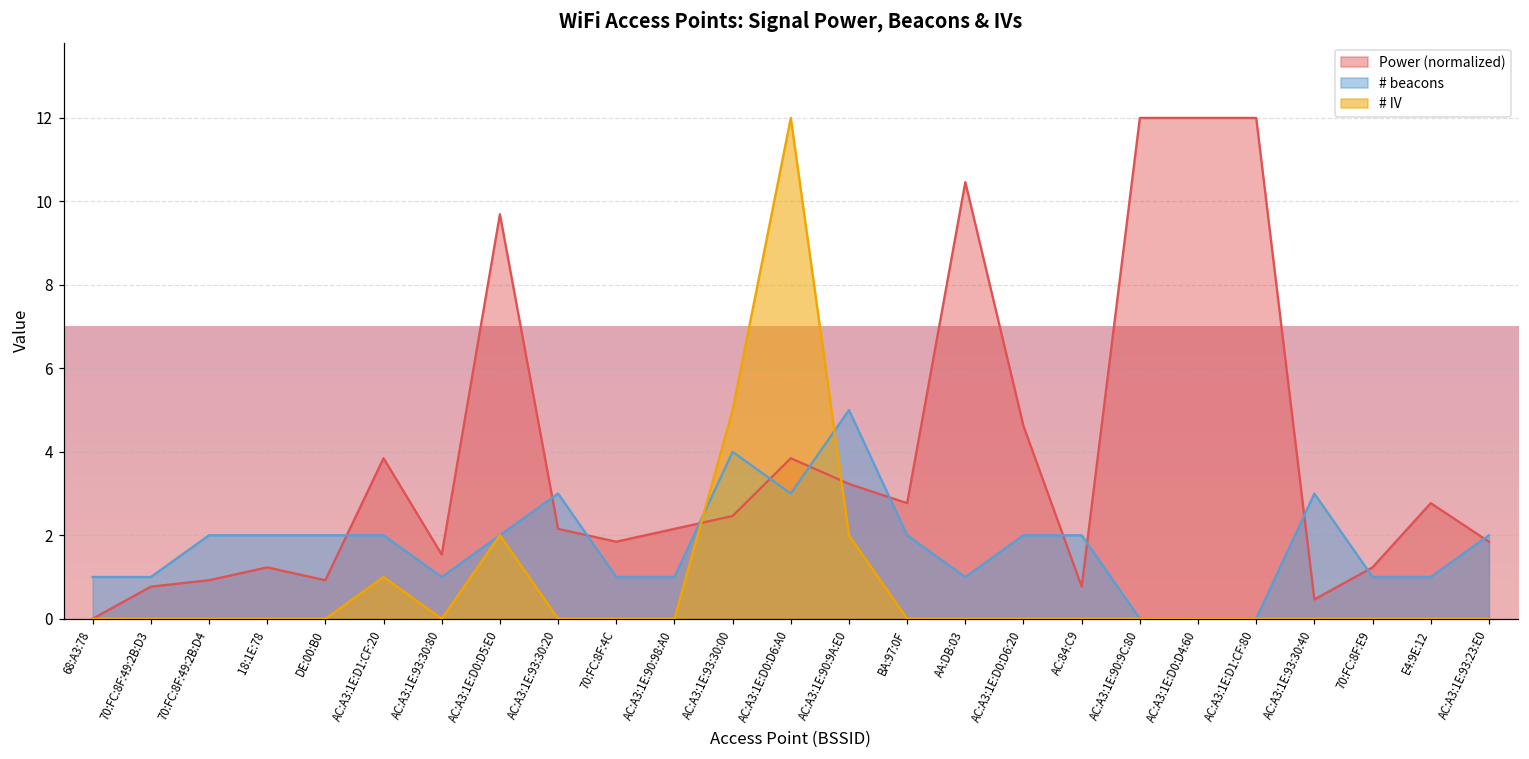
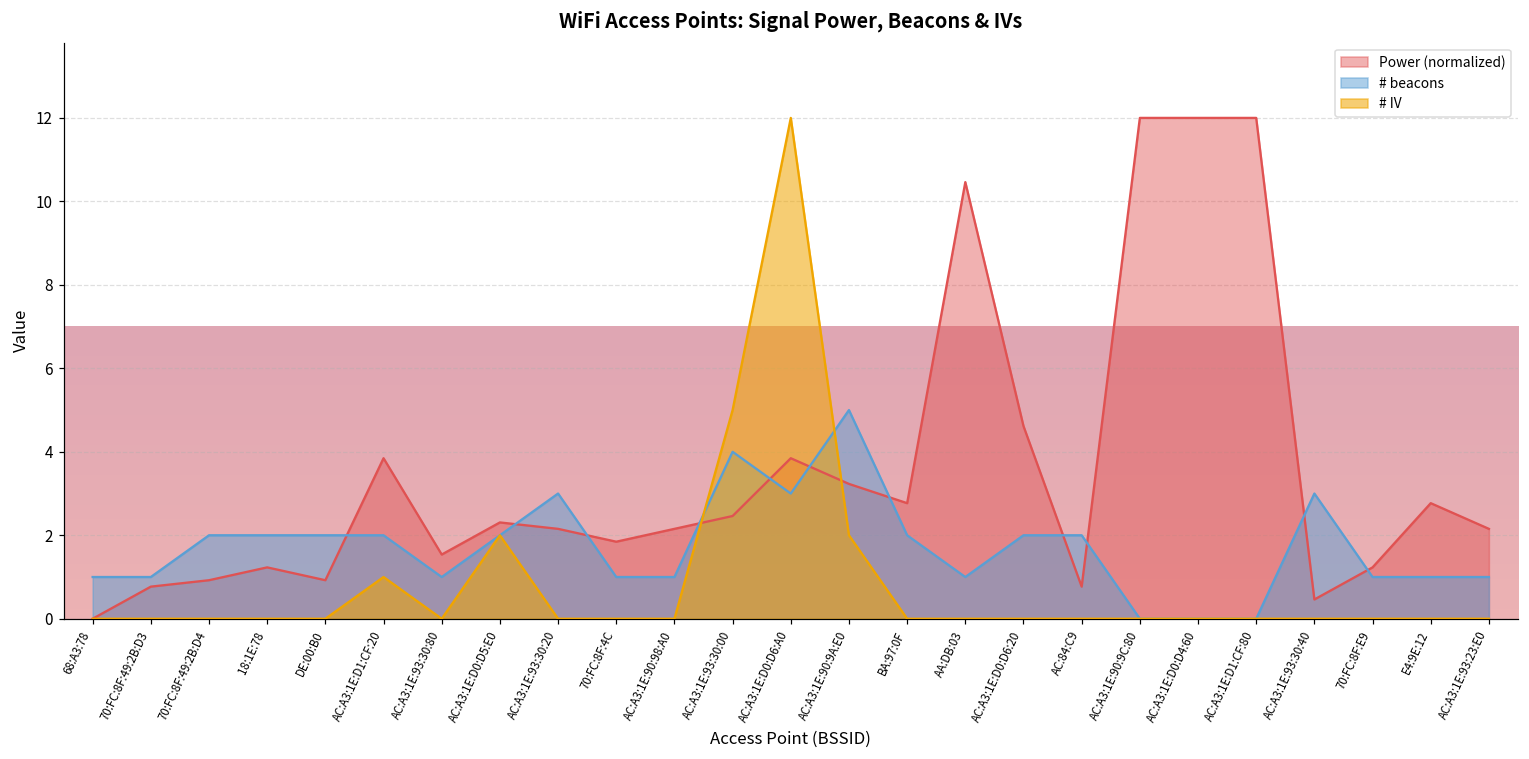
  {
    "Power (normalized)": {
      "70:FC:8F:49:2B:D3": 0.8,
      "70:FC:8F:49:2B:D4": 0.9,
      "18:1E:78": 1.2,
      "DE:00:B0": 0.9,
      "AC:A3:1E:D1:CF:20": 3.8,
      "AC:A3:1E:93:30:80": 1.5,
-     "AC:A3:1E:D0:D5:E0": 9.7,
+     "AC:A3:1E:D0:D5:E0": 2.3,
      "AC:A3:1E:93:30:20": 2.2,
      "70:FC:8F:4C": 1.8,
      "AC:A3:1E:90:98:A0": 2.2,
      "AC:A3:1E:93:30:00": 2.5,
      "AC:A3:1E:D0:D6:A0": 3.8,
      "AC:A3:1E:90:9A:E0": 3.2,
      "BA:97:0F": 2.8,
      "AA:DB:03": 10.5,
      "AC:A3:1E:D0:D6:20": 4.6,
      "AC:84:C9": 0.8,
      "AC:A3:1E:90:9C:80": 12.0,
      "AC:A3:1E:D0:D4:60": 12.0,
      "AC:A3:1E:D1:CF:80": 12.0,
      "AC:A3:1E:93:30:40": 0.5,
      "70:FC:8F:E9": 1.2,
      "E4:9E:12": 2.8,
-     "AC:A3:1E:93:23:E0": 1.8
+     "AC:A3:1E:93:23:E0": 2.2
    },
    "# beacons": {
      "68:A3:78": 1,
      "70:FC:8F:49:2B:D3": 1,
      "70:FC:8F:49:2B:D4": 2,
      "18:1E:78": 2,
      "DE:00:B0": 2,
      "AC:A3:1E:D1:CF:20": 2,
      "AC:A3:1E:93:30:80": 1,
      "AC:A3:1E:93:30:20": 3,
      "70:FC:8F:4C": 1,
      "AC:A3:1E:90:98:A0": 1,
      "AC:A3:1E:93:30:00": 4,
      "AC:A3:1E:D0:D6:A0": 3,
      "AC:A3:1E:90:9A:E0": 5,
      "BA:97:0F": 2,
      "AA:DB:03": 1,
      "AC:A3:1E:D0:D6:20": 2,
      "AC:84:C9": 2,
      "AC:A3:1E:93:30:40": 3,
      "70:FC:8F:E9": 1,
      "E4:9E:12": 1,
-     "AC:A3:1E:93:23:E0": 2
+     "AC:A3:1E:93:23:E0": 1
    },
    "# IV": {
      "70:FC:8F:49:2B:D3": 0.0,
      "70:FC:8F:49:2B:D4": 0.0,
      "18:1E:78": 0.0,
      "DE:00:B0": 0.0,
      "AC:A3:1E:D1:CF:20": 1.0,
      "AC:A3:1E:93:30:80": 0.0,
      "AC:A3:1E:93:30:20": 0.0,
      "70:FC:8F:4C": 0.0,
      "AC:A3:1E:90:98:A0": 0.0,
      "AC:A3:1E:93:30:00": 5.0,
      "AC:A3:1E:D0:D6:A0": 12.0,
      "AC:A3:1E:90:9A:E0": 2.0,
      "BA:97:0F": 0.0,
      "AA:DB:03": 0.0,
      "AC:A3:1E:D0:D6:20": 0.0,
      "AC:84:C9": 0.0,
      "AC:A3:1E:93:30:40": 0.0,
      "70:FC:8F:E9": 0.0,
      "E4:9E:12": 0.0,
      "AC:A3:1E:93:23:E0": 0.0
    }
  }
